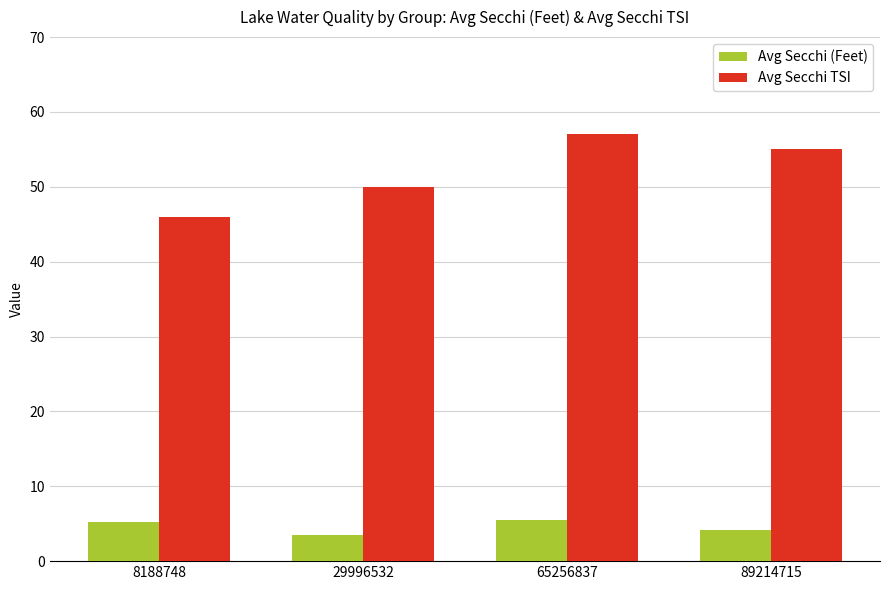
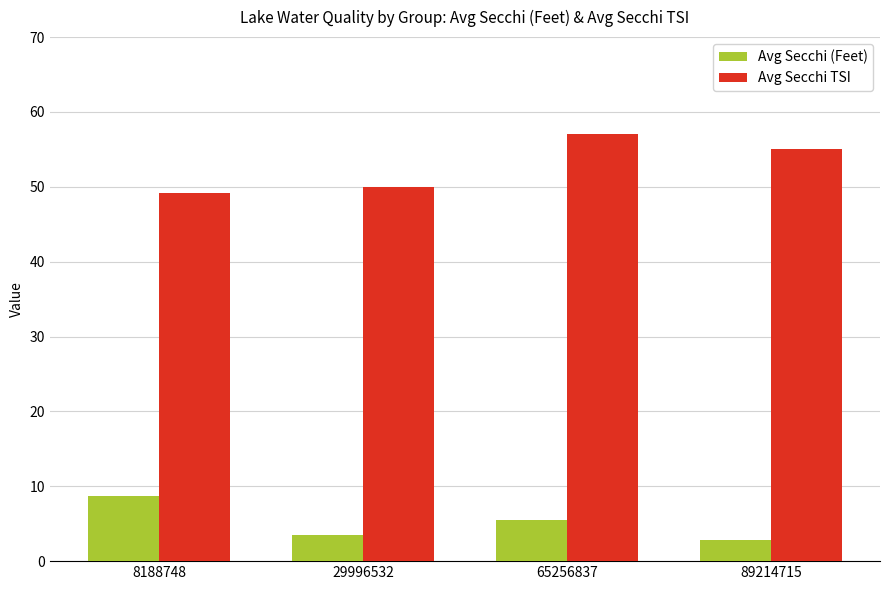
  {
    "Avg Secchi (Feet)": {
-     "8188748": 5,
+     "8188748": 9,
      "29996532": 3,
      "65256837": 6,
-     "89214715": 4
+     "89214715": 3
    },
    "Avg Secchi TSI": {
-     "8188748": 46,
+     "8188748": 49,
      "29996532": 50,
      "65256837": 57,
      "89214715": 55
    }
  }
